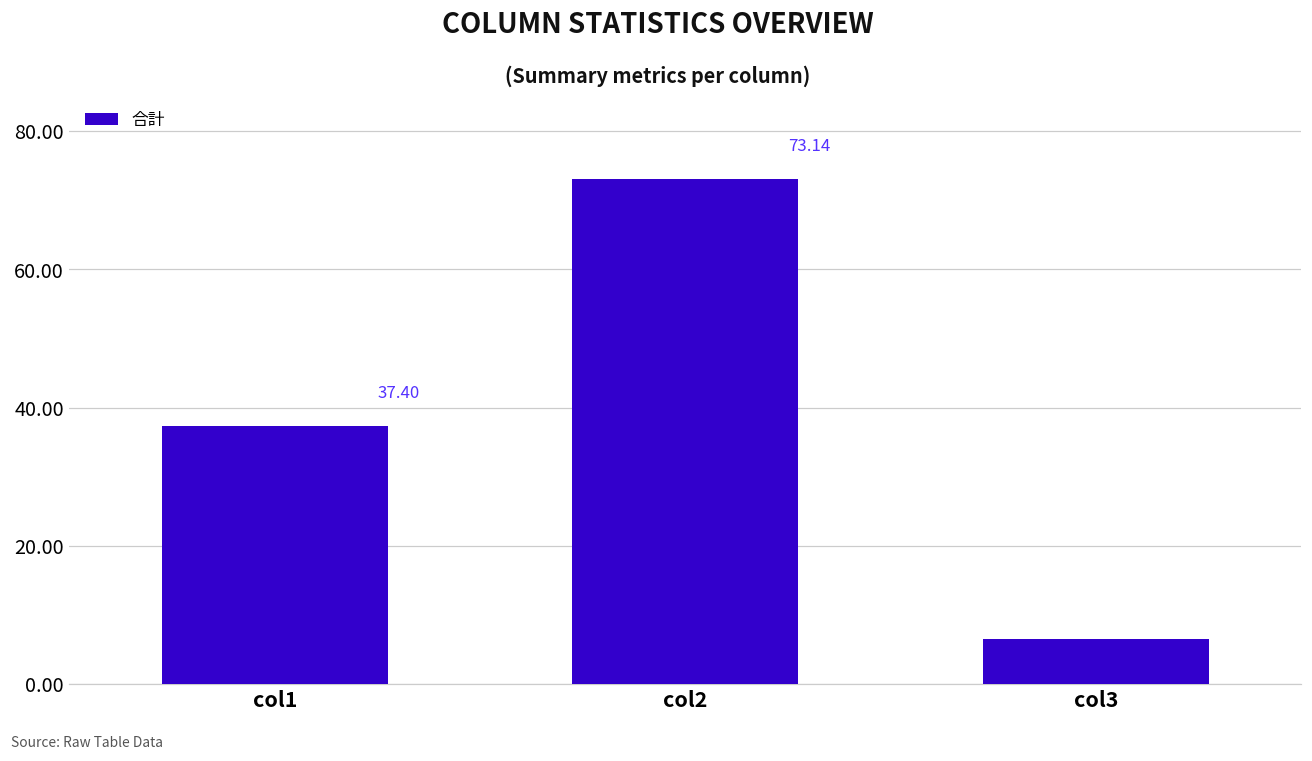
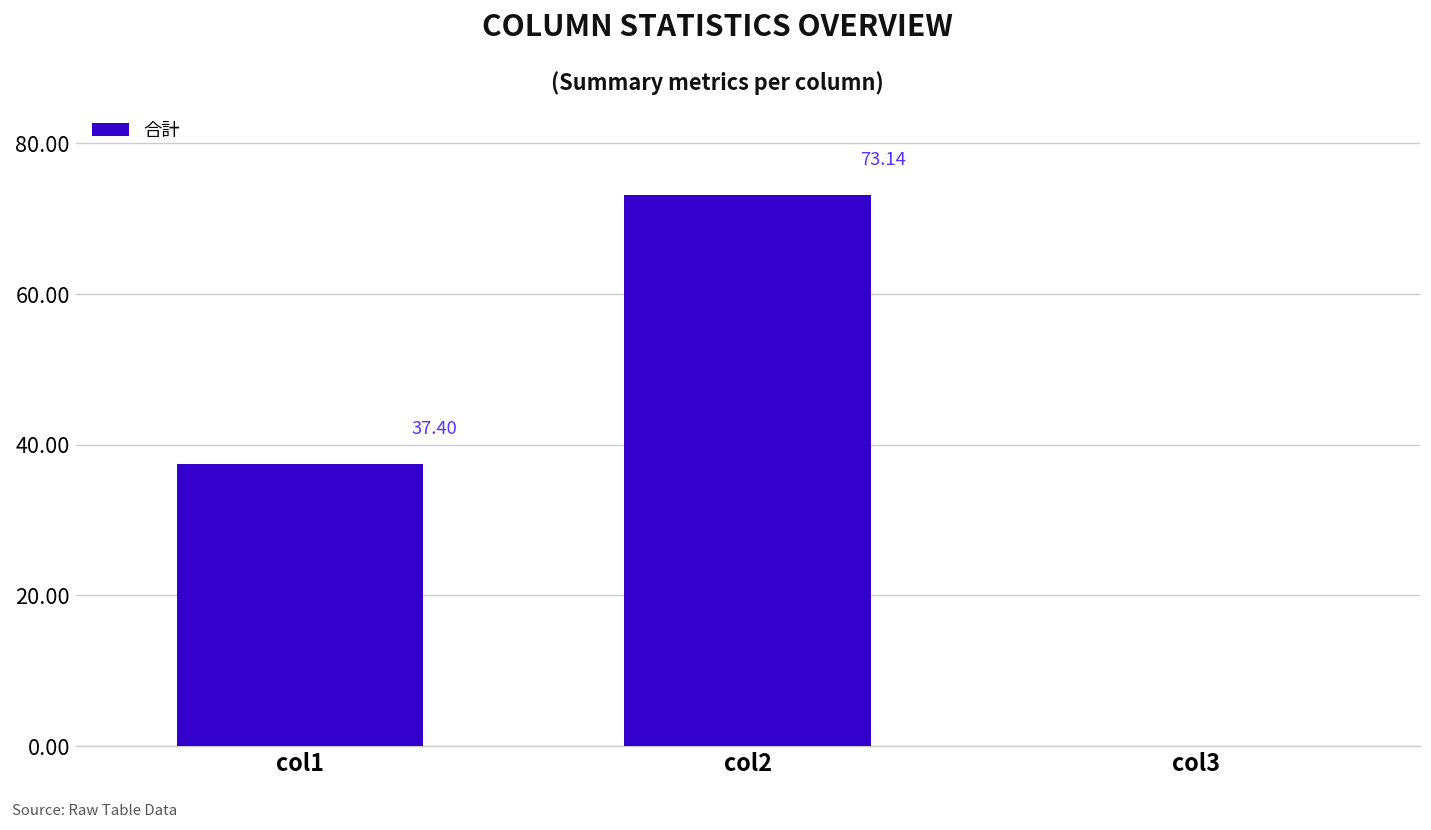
  {
    "col1": 37,
    "col2": 73,
-   "col3": 7
+   "col3": 0
  }
